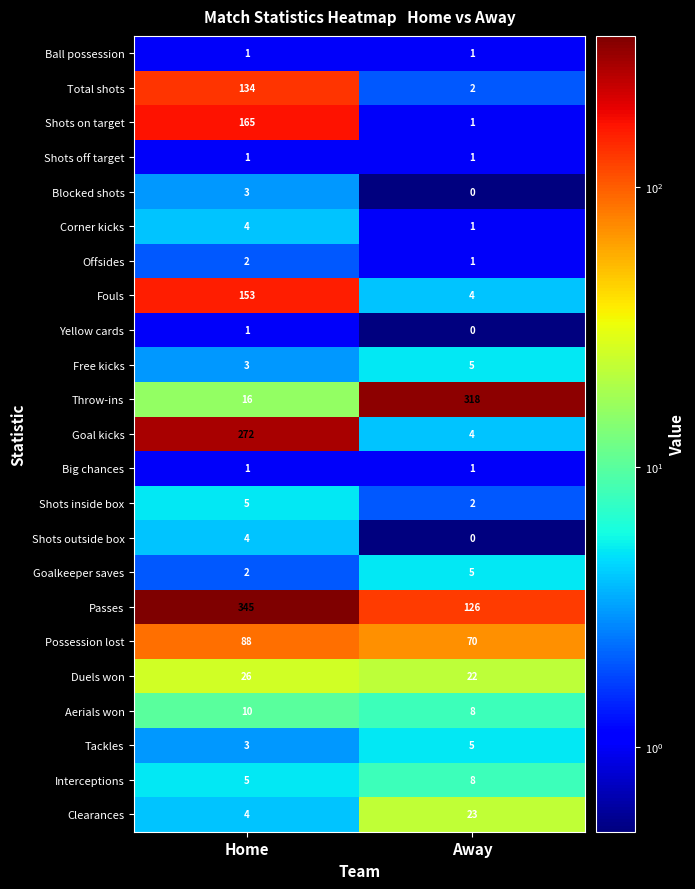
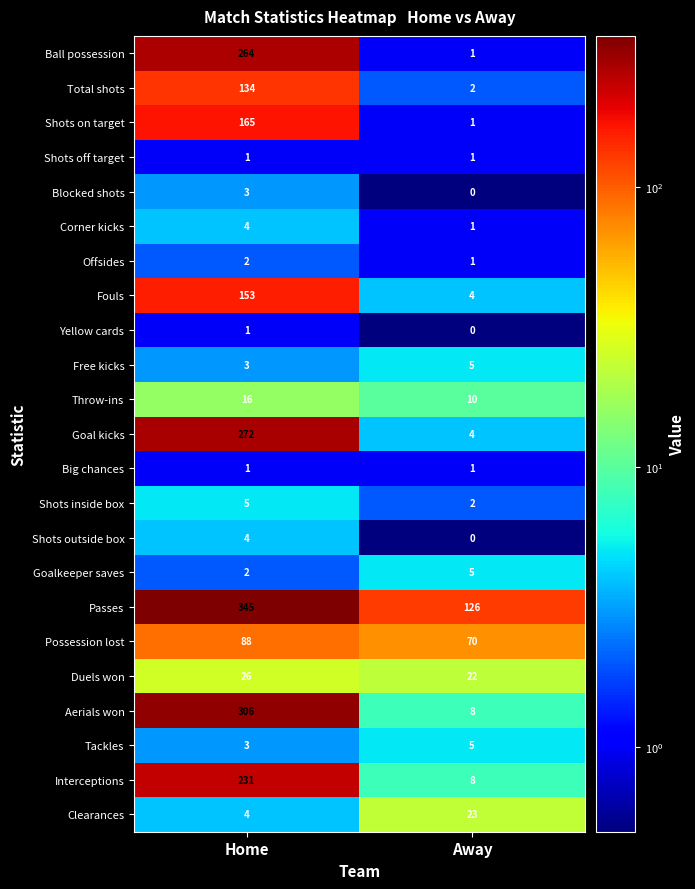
  {
    "Ball possession": {
-     "Home": 1,
+     "Home": 264,
      "Away": 1
    },
    "Total shots": {
      "Home": 134,
      "Away": 2
    },
    "Shots on target": {
      "Home": 165,
      "Away": 1
    },
    "Shots off target": {
      "Home": 1,
      "Away": 1
    },
    "Blocked shots": {
      "Home": 3,
      "Away": 0
    },
    "Corner kicks": {
      "Home": 4,
      "Away": 1
    },
    "Offsides": {
      "Home": 2,
      "Away": 1
    },
    "Fouls": {
      "Home": 153,
      "Away": 4
    },
    "Yellow cards": {
      "Home": 1,
      "Away": 0
    },
    "Free kicks": {
      "Home": 3,
      "Away": 5
    },
    "Throw-ins": {
      "Home": 16,
-     "Away": 318
+     "Away": 10
    },
    "Goal kicks": {
      "Home": 272,
      "Away": 4
    },
    "Big chances": {
      "Home": 1,
      "Away": 1
    },
    "Shots inside box": {
      "Home": 5,
      "Away": 2
    },
    "Shots outside box": {
      "Home": 4,
      "Away": 0
    },
    "Goalkeeper saves": {
      "Home": 2,
      "Away": 5
    },
    "Passes": {
      "Home": 345,
      "Away": 126
    },
    "Possession lost": {
      "Home": 88,
      "Away": 70
    },
    "Duels won": {
      "Home": 26,
      "Away": 22
    },
    "Aerials won": {
-     "Home": 10,
+     "Home": 306,
      "Away": 8
    },
    "Tackles": {
      "Home": 3,
      "Away": 5
    },
    "Interceptions": {
-     "Home": 5,
+     "Home": 231,
      "Away": 8
    },
    "Clearances": {
      "Home": 4,
      "Away": 23
    }
  }
